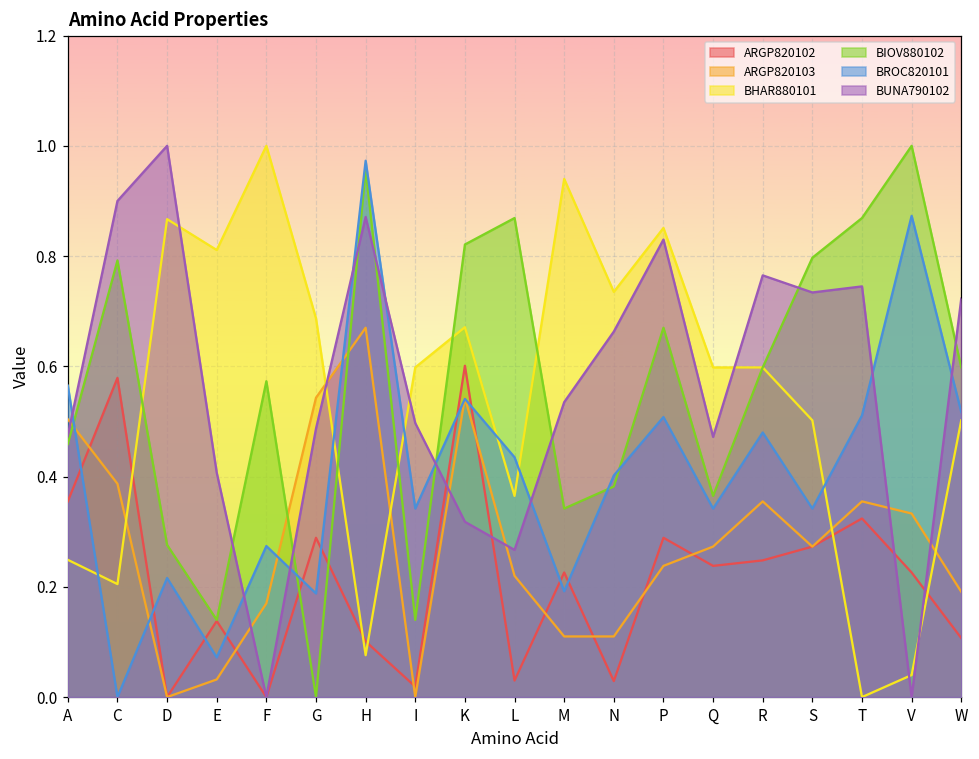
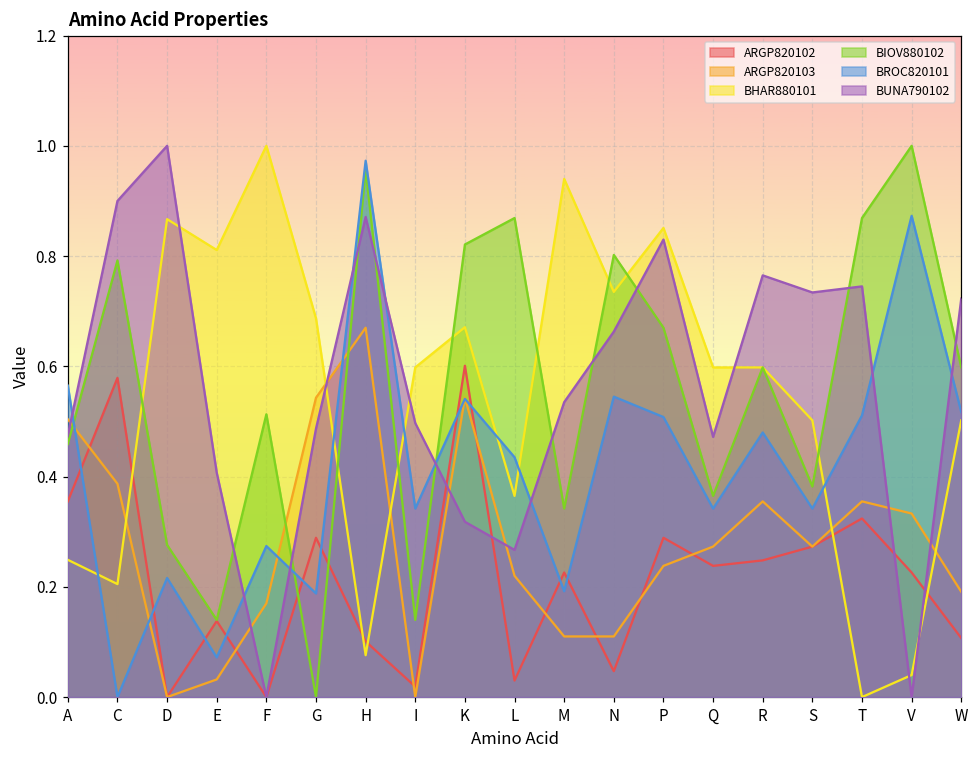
  {
    "ARGP820102": {
      "A": 0.36,
      "C": 0.58,
      "G": 0.29,
      "H": 0.10,
      "I": 0.02,
      "K": 0.60,
      "L": 0.03,
      "M": 0.23,
-     "N": 0.03,
+     "N": 0.05,
      "P": 0.29,
      "Q": 0.24,
      "R": 0.25,
      "T": 0.32,
      "V": 0.23,
      "W": 0.11
    },
    "BIOV880102": {
      "A": 0.46,
      "C": 0.79,
      "D": 0.28,
-     "F": 0.57,
+     "F": 0.51,
      "G": 0.00,
      "H": 0.96,
      "I": 0.14,
      "K": 0.82,
      "L": 0.87,
      "M": 0.34,
-     "N": 0.38,
+     "N": 0.80,
      "P": 0.67,
      "Q": 0.37,
-     "S": 0.80,
+     "S": 0.38,
      "T": 0.87,
      "V": 1.00,
      "W": 0.60
    },
    "BROC820101": {
      "A": 0.57,
      "C": 0.00,
      "D": 0.22,
      "E": 0.07,
      "F": 0.27,
      "G": 0.19,
      "H": 0.97,
      "I": 0.34,
      "L": 0.44,
      "M": 0.19,
-     "N": 0.40,
+     "N": 0.55,
      "P": 0.51,
      "Q": 0.34,
      "R": 0.48,
      "S": 0.34,
      "T": 0.51,
      "V": 0.87,
      "W": 0.52
    },
    "BUNA790102": {
      "A": 0.48,
      "C": 0.90,
      "D": 1.00,
      "E": 0.41,
      "G": 0.49,
      "H": 0.87,
      "I": 0.50,
      "K": 0.32,
      "L": 0.27,
      "M": 0.54,
      "N": 0.66,
      "P": 0.83,
      "Q": 0.47,
      "R": 0.77,
      "S": 0.73,
      "T": 0.75,
      "V": 0.00,
      "W": 0.72
    }
  }
